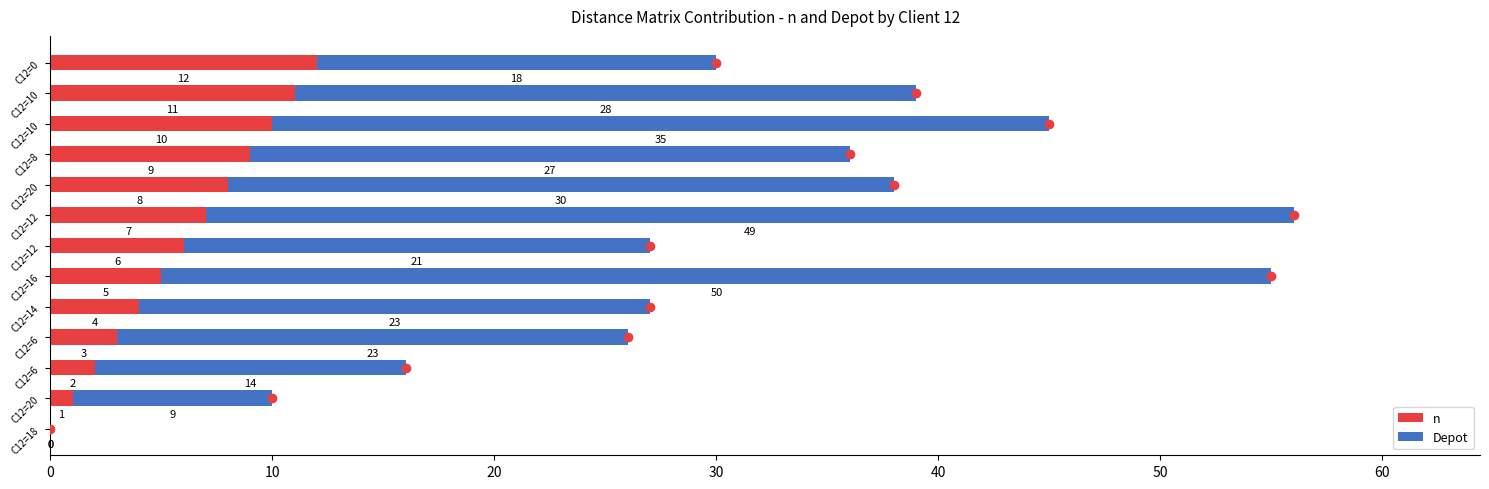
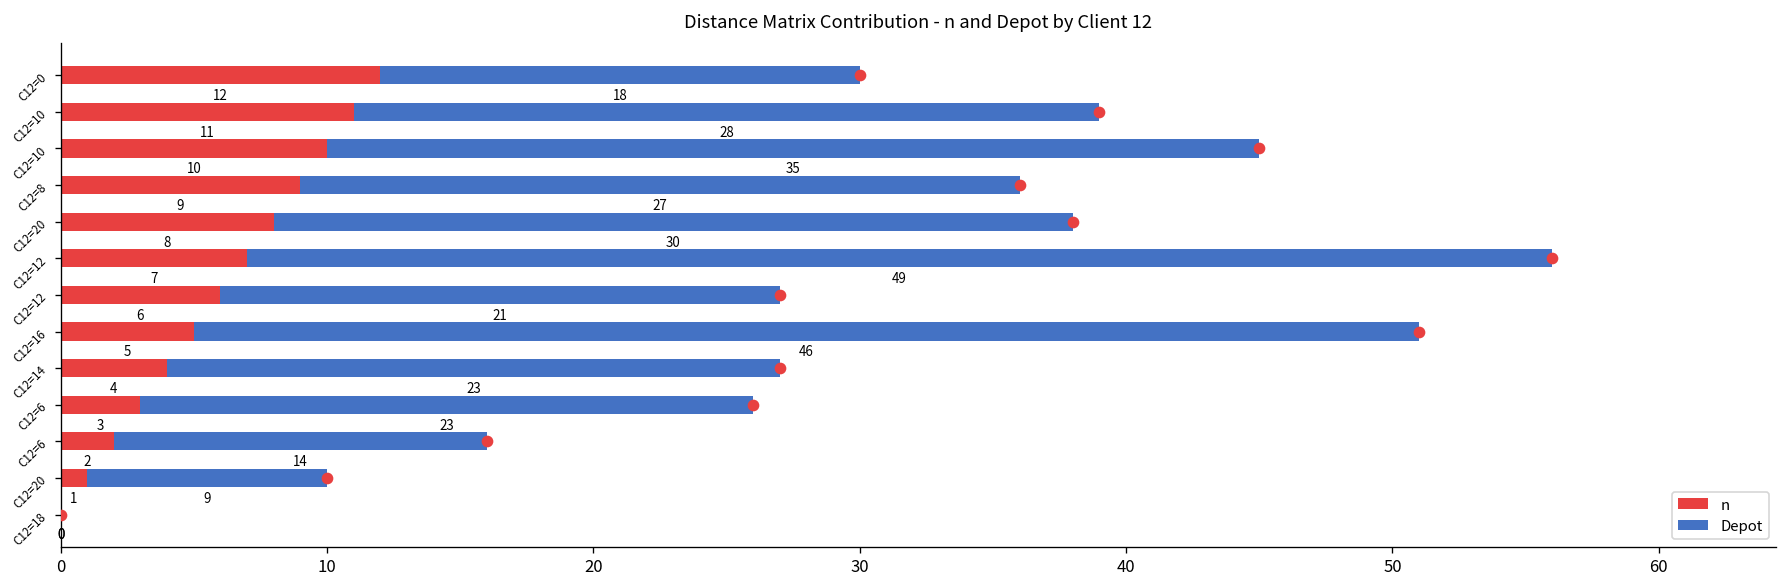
  {
    "Depot": {
-     "C12=16": 50
+     "C12=16": 46
    }
  }
